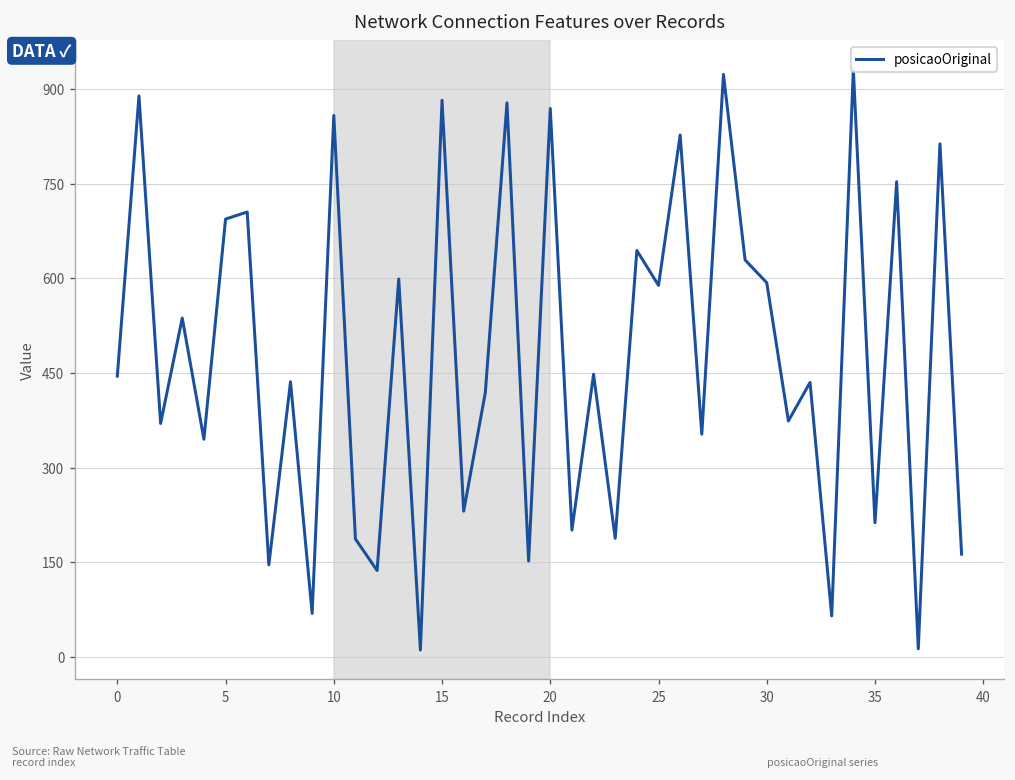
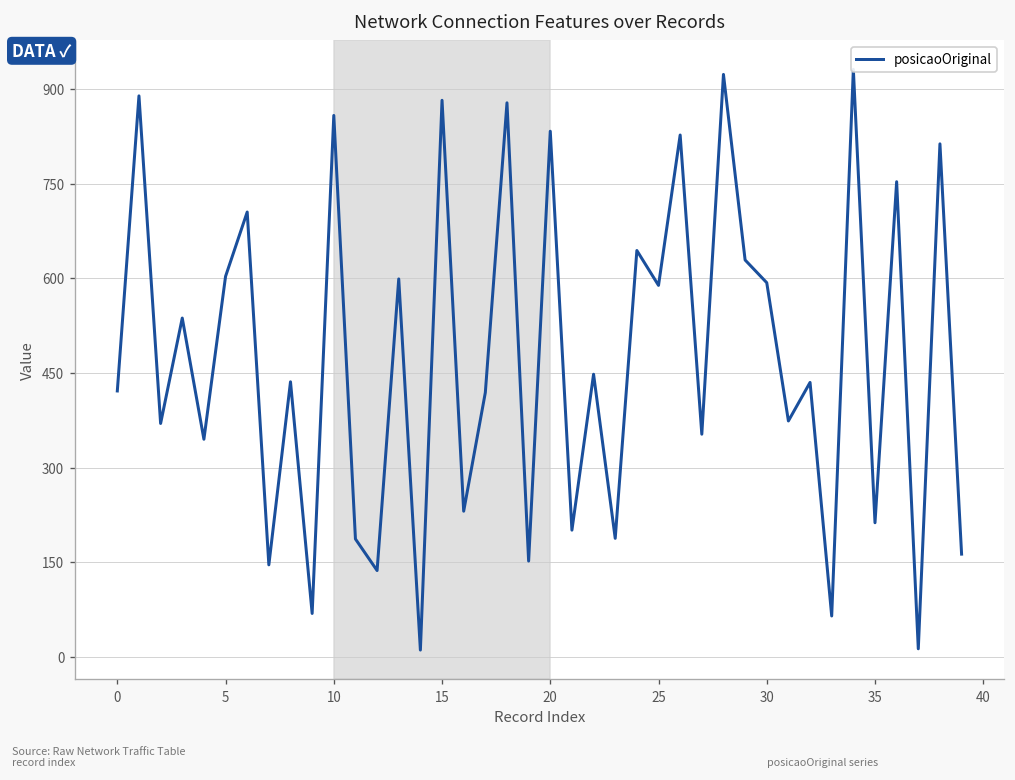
  {
-   "0": 450,
-   "5": 690,
+   "0": 420,
+   "5": 600,
    "10": 860,
    "15": 880,
-   "20": 870,
+   "20": 830,
    "25": 590,
    "30": 590,
    "35": 210
  }
